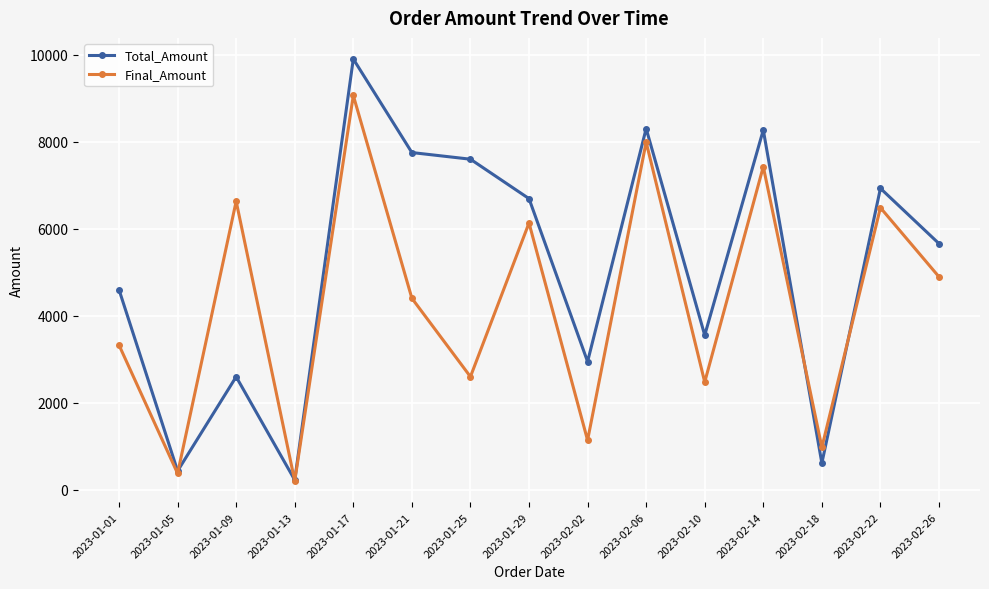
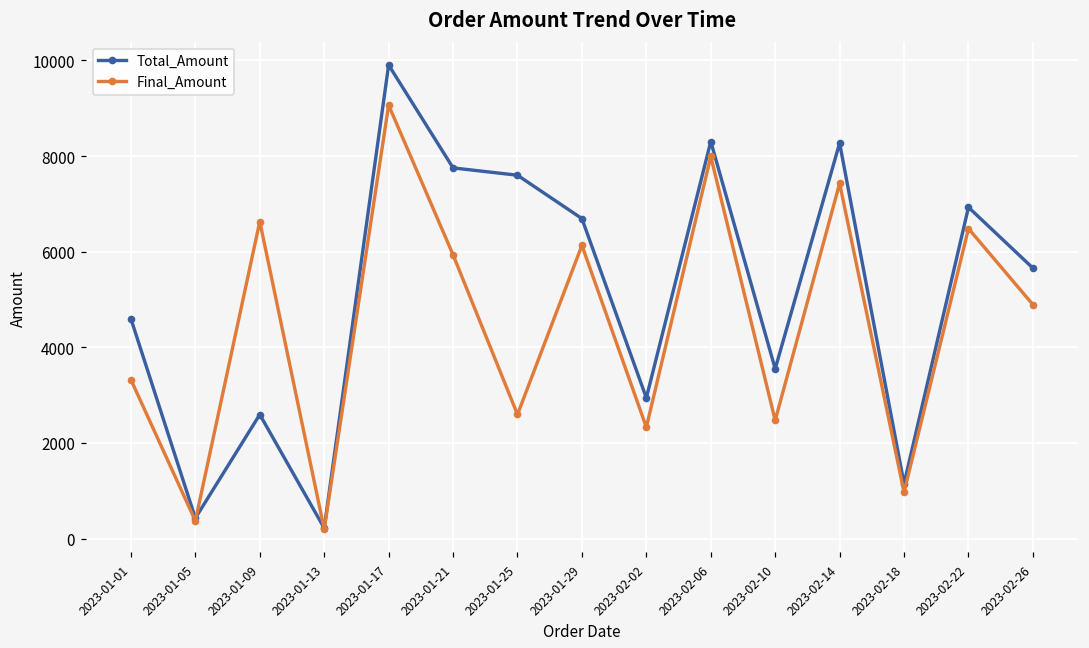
  {
    "Total_Amount": {
      "2023-01-01": 4600,
      "2023-01-09": 2600,
      "2023-01-17": 9900,
      "2023-01-21": 7800,
      "2023-01-25": 7600,
      "2023-01-29": 6700,
      "2023-02-02": 2900,
      "2023-02-06": 8300,
      "2023-02-10": 3600,
      "2023-02-14": 8300,
-     "2023-02-18": 600,
+     "2023-02-18": 1100,
      "2023-02-22": 6900,
      "2023-02-26": 5700
    },
    "Final_Amount": {
      "2023-01-01": 3300,
      "2023-01-09": 6600,
      "2023-01-17": 9100,
-     "2023-01-21": 4400,
+     "2023-01-21": 5900,
      "2023-01-25": 2600,
      "2023-01-29": 6100,
-     "2023-02-02": 1100,
+     "2023-02-02": 2300,
      "2023-02-06": 8000,
      "2023-02-10": 2500,
      "2023-02-14": 7400,
      "2023-02-18": 1000,
      "2023-02-22": 6500,
      "2023-02-26": 4900
    }
  }
